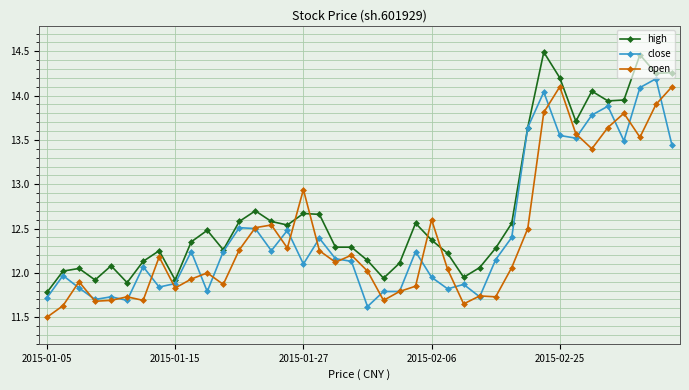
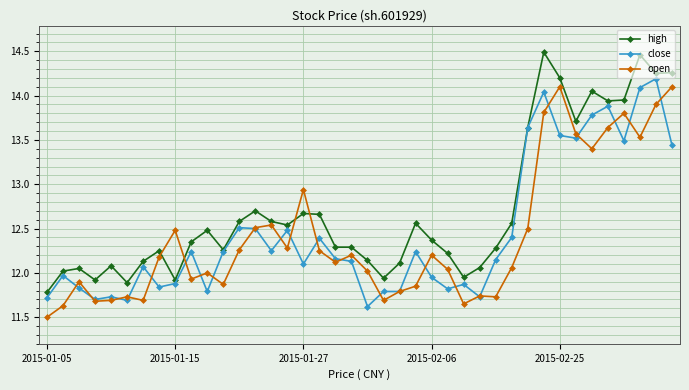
  {
    "high": {
      "2015-01-05": 11.8,
      "2015-01-15": 11.9,
      "2015-01-27": 12.7,
      "2015-02-06": 12.4,
      "2015-02-25": 14.2
    },
    "close": {
      "2015-01-05": 11.7,
      "2015-01-15": 11.9,
      "2015-01-27": 12.1,
      "2015-02-06": 12.0,
      "2015-02-25": 13.6
    },
    "open": {
      "2015-01-05": 11.5,
-     "2015-01-15": 11.8,
+     "2015-01-15": 12.5,
      "2015-01-27": 12.9,
-     "2015-02-06": 12.6,
+     "2015-02-06": 12.2,
      "2015-02-25": 14.1
    }
  }
